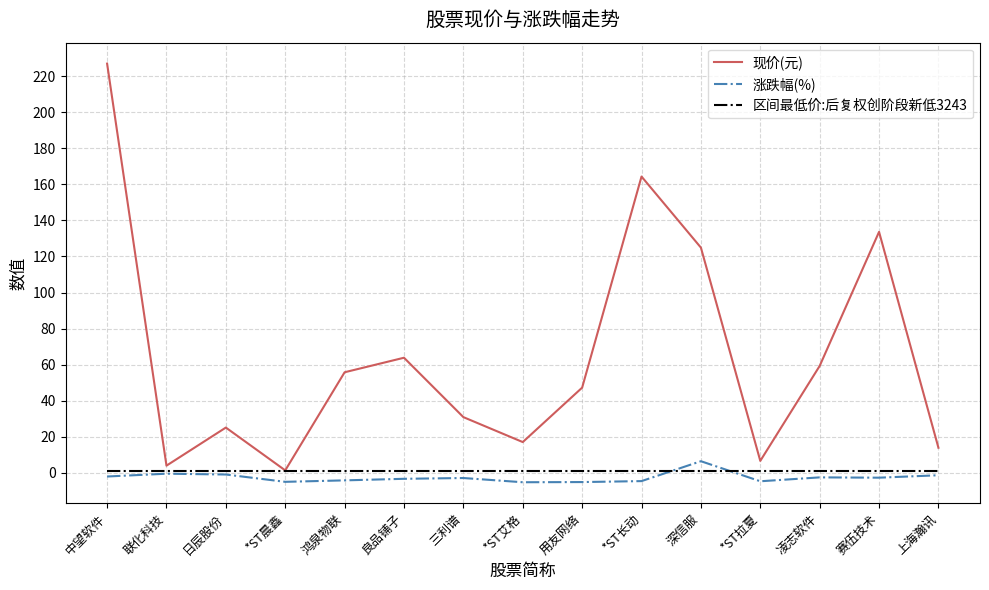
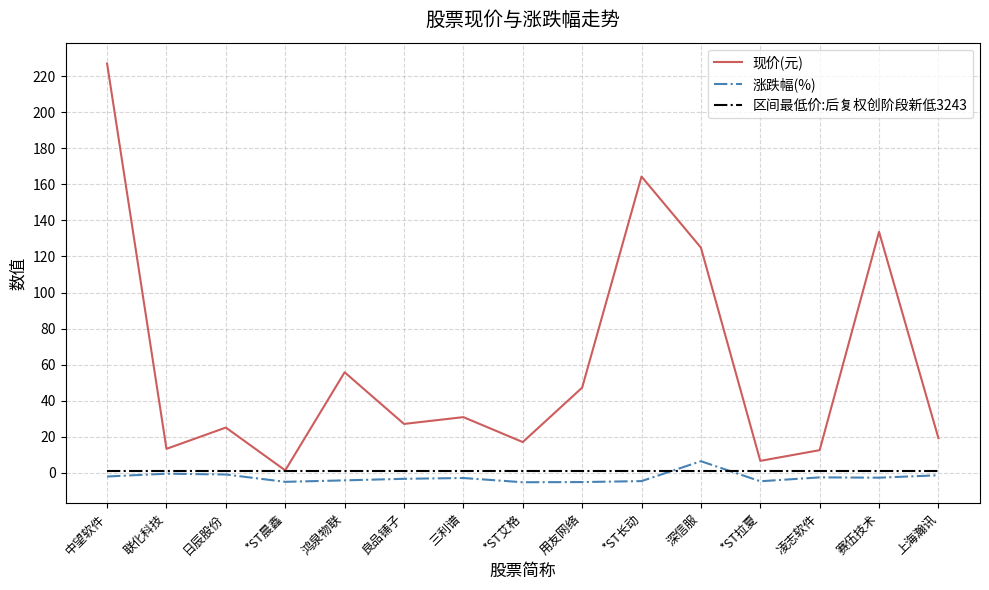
  {
    "现价(元)": {
      "中望软件": 227,
-     "联化科技": 4,
+     "联化科技": 13,
      "日辰股份": 25,
      "鸿泉物联": 56,
-     "良品铺子": 64,
+     "良品铺子": 27,
      "三利谱": 31,
      "*ST艾格": 17,
      "用友网络": 47,
      "*ST长动": 164,
      "深信服": 125,
      "*ST拉夏": 7,
-     "凌志软件": 59,
+     "凌志软件": 13,
      "赛伍技术": 134,
-     "上海瀚讯": 14
+     "上海瀚讯": 19
    },
    "涨跌幅(%)": {
      "中望软件": -2,
      "联化科技": -1,
      "日辰股份": -1,
      "*ST晨鑫": -5,
      "鸿泉物联": -4,
      "良品铺子": -3,
      "三利谱": -3,
      "*ST艾格": -5,
      "用友网络": -5,
      "*ST长动": -5,
      "深信服": 6,
      "*ST拉夏": -5,
      "凌志软件": -3,
      "赛伍技术": -3,
      "上海瀚讯": -1
    },
    "区间最低价:后复权创阶段新低3243": {
      "中望软件": 1,
      "联化科技": 1,
      "日辰股份": 1,
      "鸿泉物联": 1,
      "良品铺子": 1,
      "三利谱": 1,
      "*ST艾格": 1,
      "用友网络": 1,
      "*ST长动": 1,
      "深信服": 1,
      "*ST拉夏": 1,
      "凌志软件": 1,
      "赛伍技术": 1,
      "上海瀚讯": 1
    }
  }
